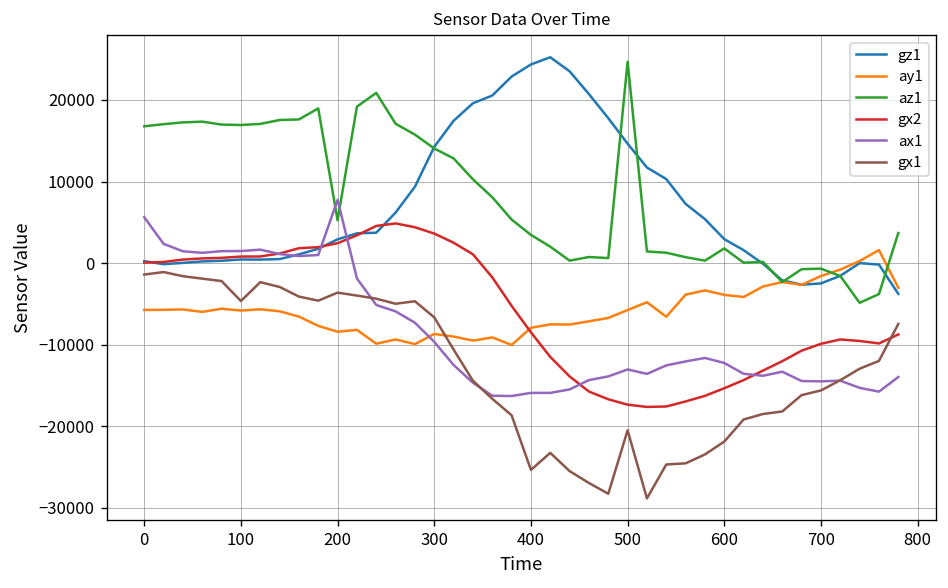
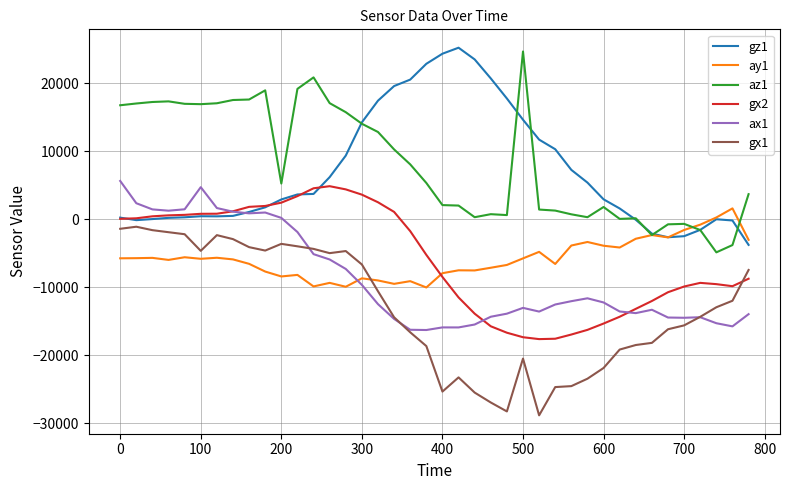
  {
    "gz1": {
      "200": 3000,
      "400": 24000,
      "500": 15000,
      "600": 3000,
      "700": -2000
    },
    "ay1": {
      "0": -6000,
      "100": -6000,
      "200": -8000,
      "300": -9000,
      "400": -8000,
      "500": -6000,
      "600": -4000,
      "700": -2000
    },
    "az1": {
      "0": 17000,
      "100": 17000,
      "200": 5000,
-     "400": 3000,
+     "400": 2000,
      "500": 25000,
      "600": 2000,
      "700": -1000
    },
    "gx2": {
      "200": 2000,
      "300": 4000,
      "400": -8000,
      "500": -17000,
      "600": -15000,
      "700": -10000
    },
    "ax1": {
      "0": 6000,
-     "100": 1000,
-     "200": 8000,
+     "100": 5000,
+     "200": 0,
      "300": -10000,
      "400": -16000,
      "500": -13000,
      "600": -12000,
      "700": -14000
    },
    "gx1": {
      "0": -1000,
      "100": -5000,
      "200": -4000,
      "300": -7000,
      "400": -25000,
      "500": -20000,
      "600": -22000,
      "700": -16000
    }
  }
